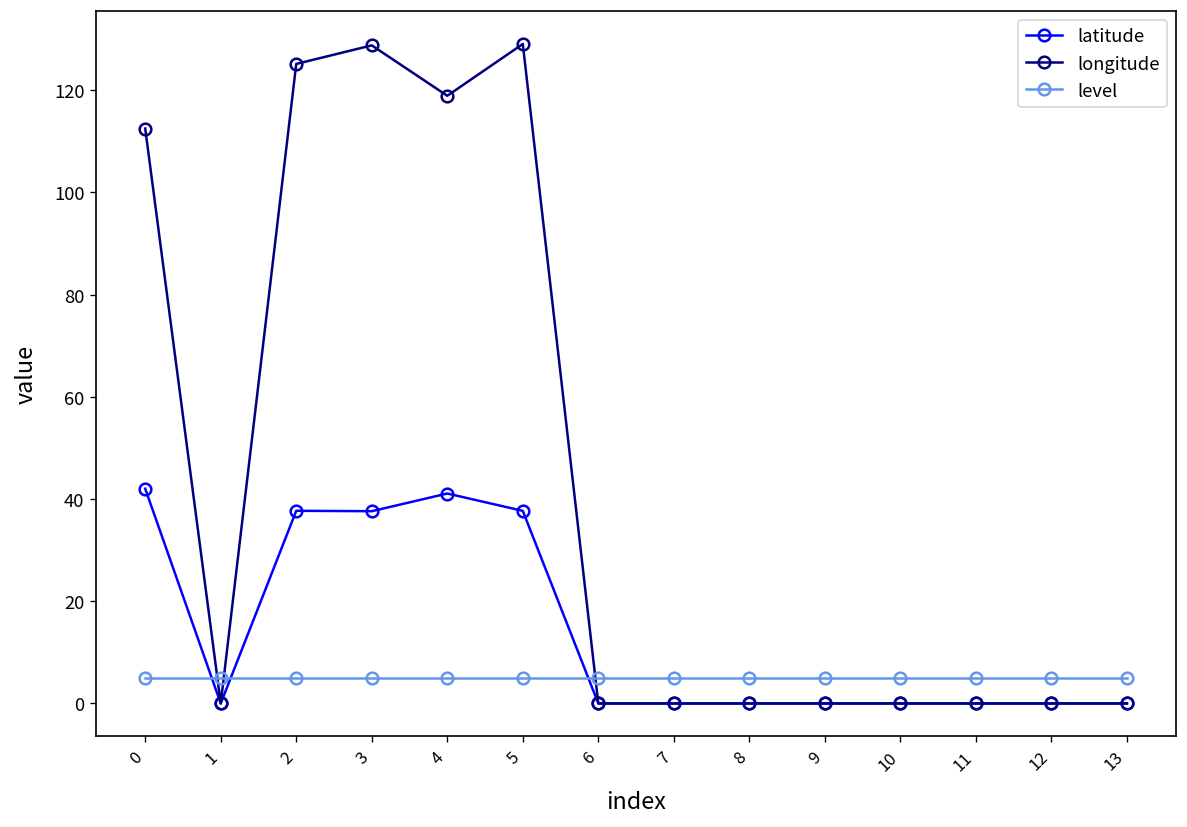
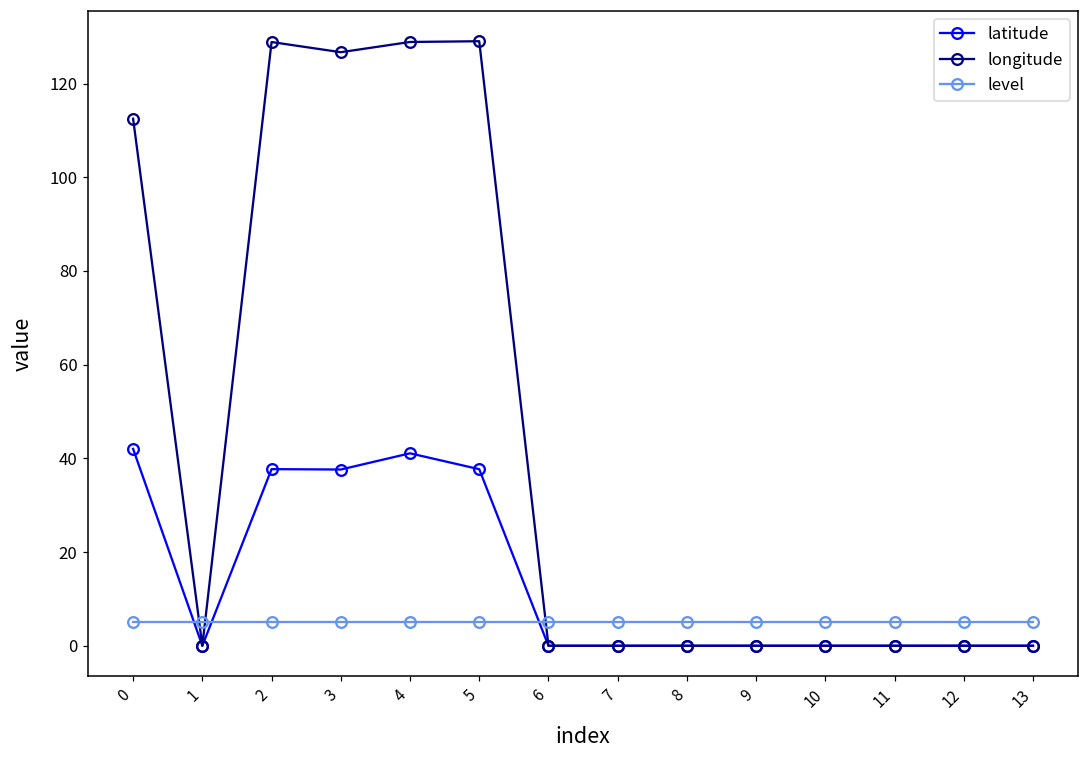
  {
    "latitude": {
      "0": 42,
      "2": 38,
      "3": 38,
      "4": 41,
      "5": 38
    },
    "longitude": {
      "0": 112,
-     "2": 125,
-     "3": 129,
-     "4": 119,
+     "2": 129,
+     "3": 127,
+     "4": 129,
      "5": 129
    },
    "level": {
      "0": 5,
      "1": 5,
      "2": 5,
      "3": 5,
      "4": 5,
      "5": 5,
      "6": 5,
      "7": 5,
      "8": 5,
      "9": 5,
      "10": 5,
      "11": 5,
      "12": 5,
      "13": 5
    }
  }
